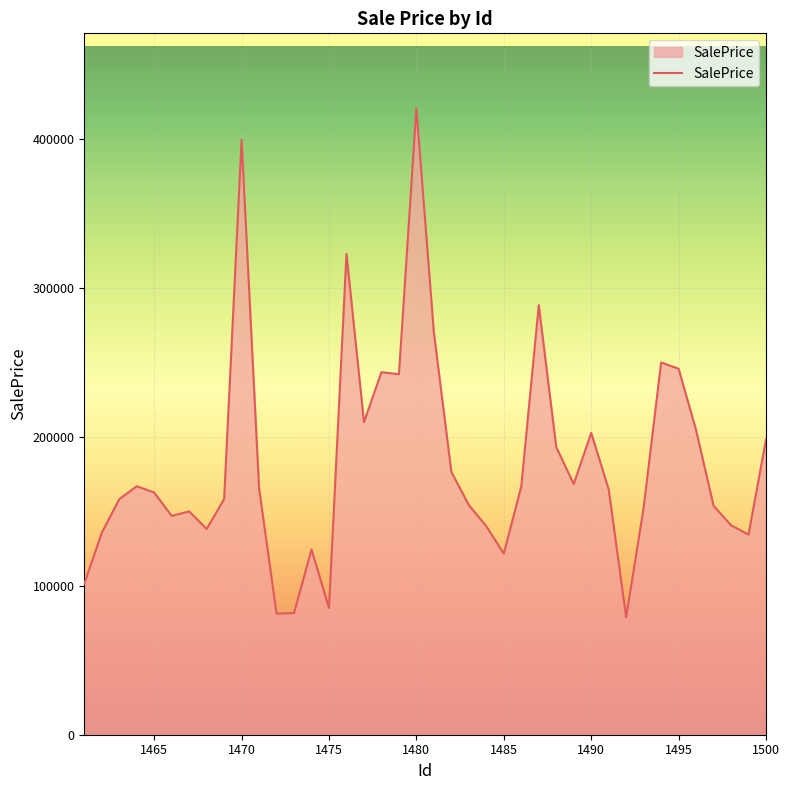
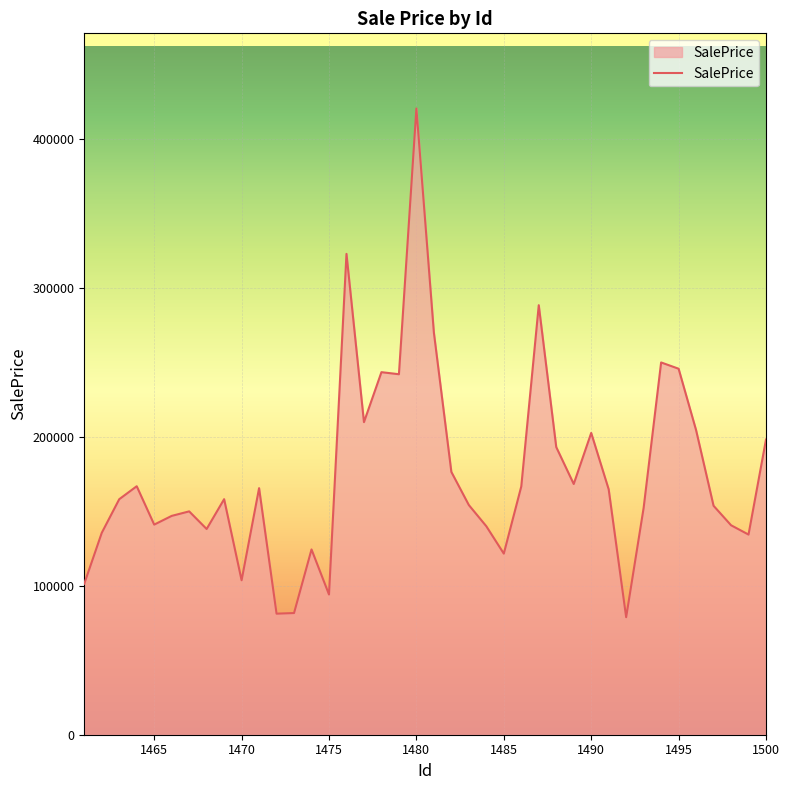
  {
-   "1465": 163000,
-   "1470": 399000,
-   "1475": 85000,
+   "1465": 141000,
+   "1470": 104000,
+   "1475": 94000,
    "1480": 420000,
    "1485": 122000,
    "1490": 203000,
    "1495": 246000,
    "1500": 198000
  }
